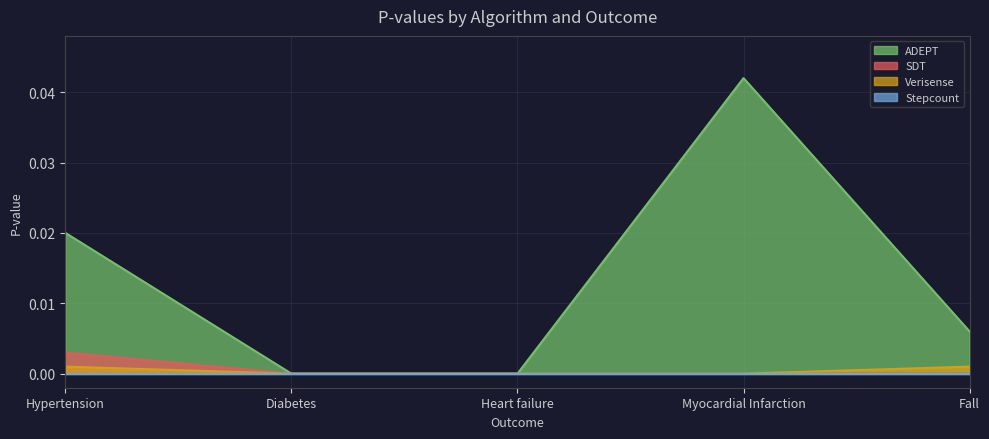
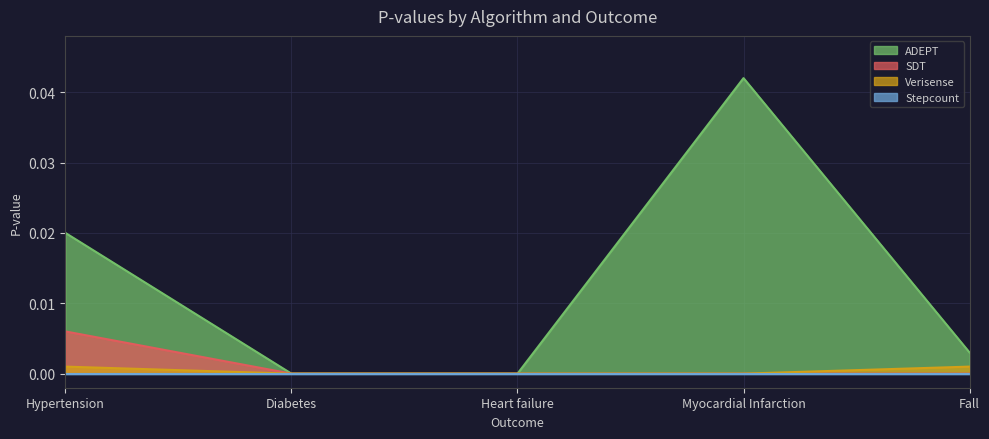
  {
    "ADEPT": {
      "Hypertension": 0.020,
      "Myocardial Infarction": 0.042,
-     "Fall": 0.006
+     "Fall": 0.003
    },
    "SDT": {
-     "Hypertension": 0.003
+     "Hypertension": 0.006
    },
    "Verisense": {
      "Hypertension": 0.001,
      "Fall": 0.001
    },
    "Stepcount": {
      "Hypertension": 0.000
    }
  }
